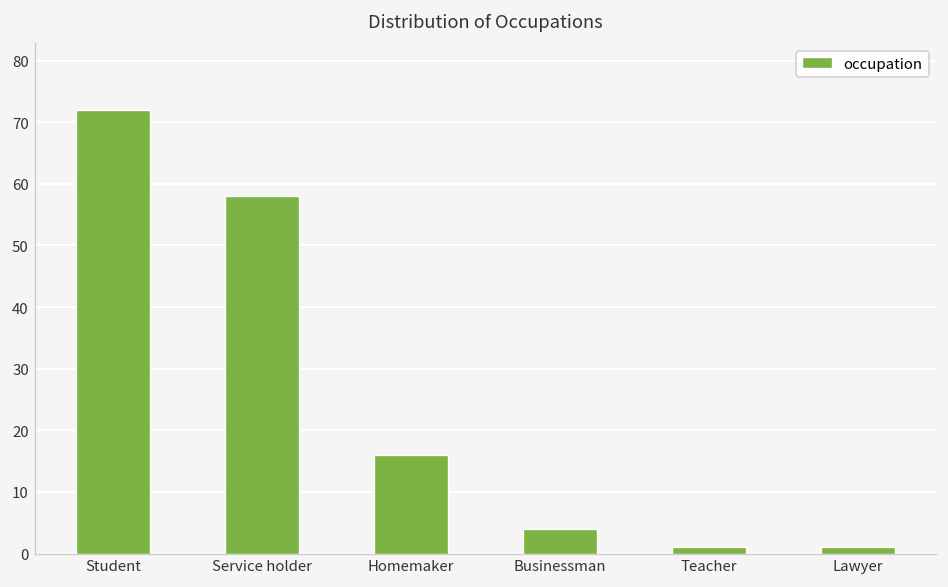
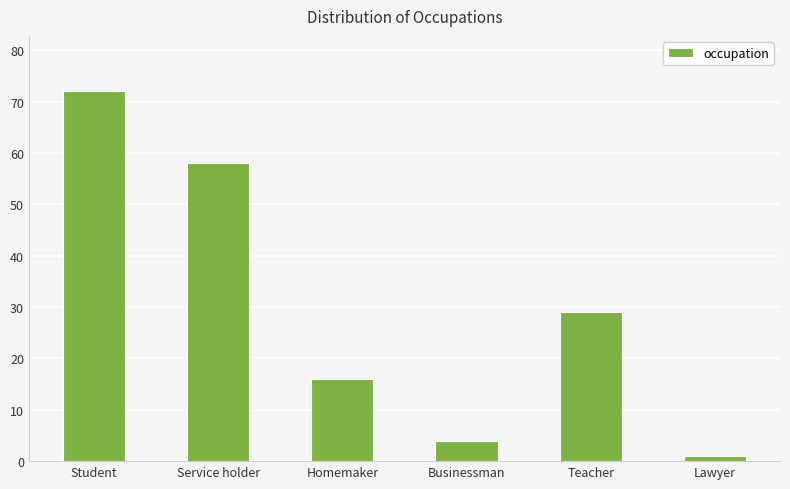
  {
    "Student": 72,
    "Service holder": 58,
    "Homemaker": 16,
    "Businessman": 4,
-   "Teacher": 1,
+   "Teacher": 29,
    "Lawyer": 1
  }
